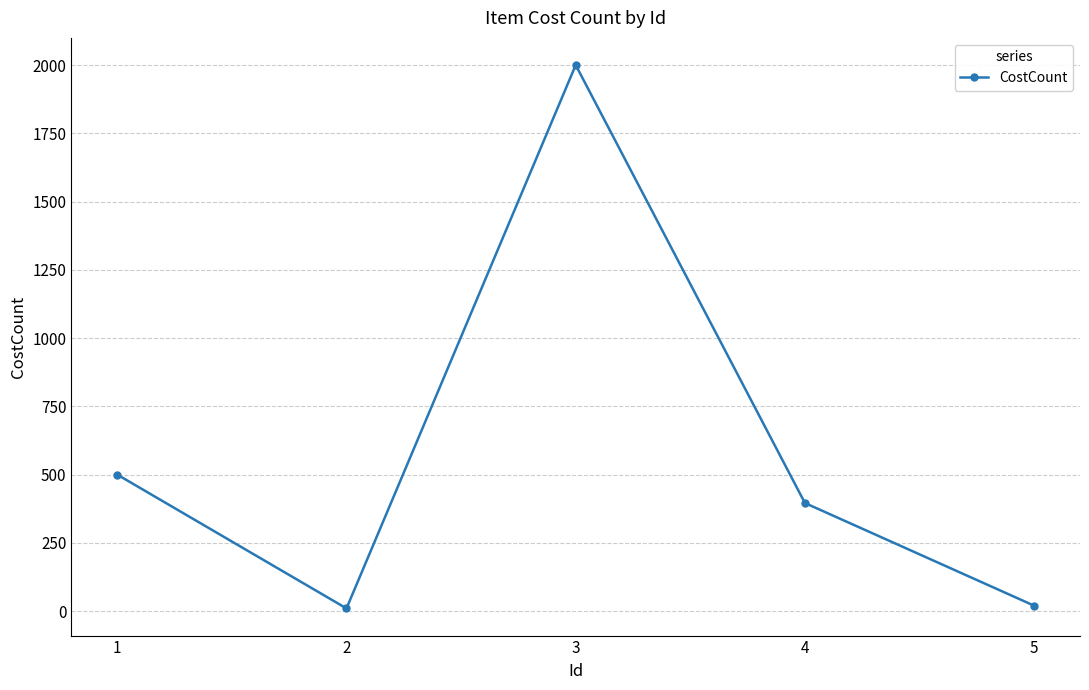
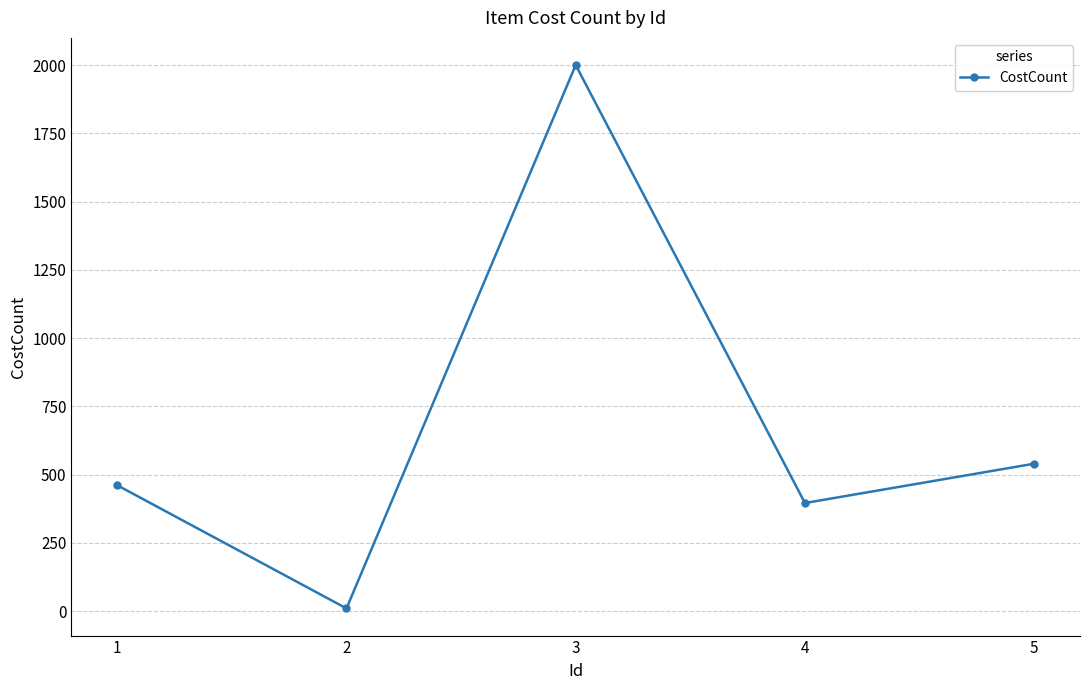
  {
-   "1": 500,
+   "1": 460,
    "2": 10,
    "3": 2000,
    "4": 400,
-   "5": 20
+   "5": 540
  }
